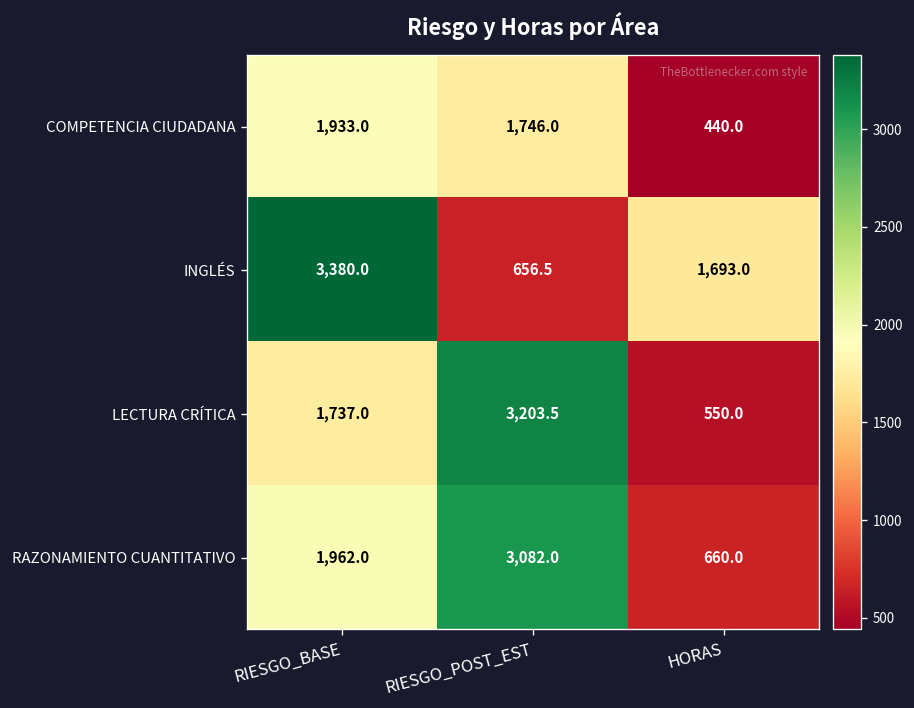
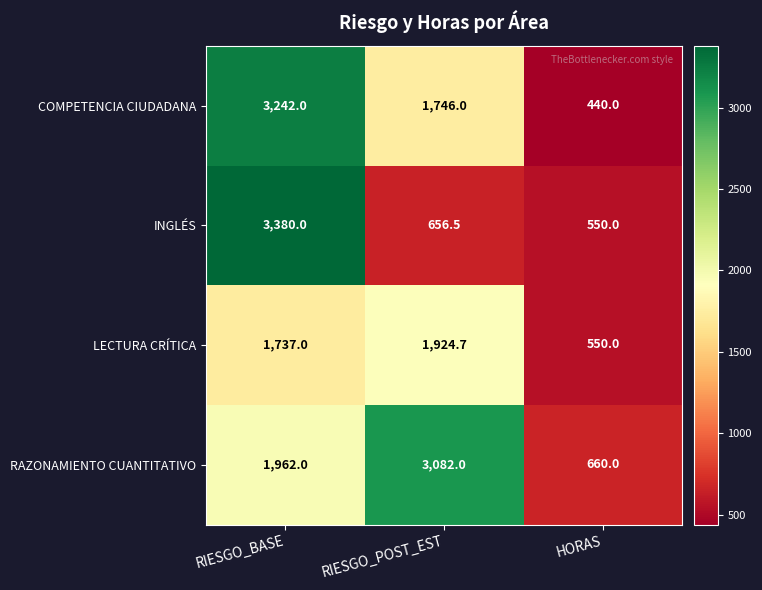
  {
    "COMPETENCIA CIUDADANA": {
-     "RIESGO_BASE": "1,933.0",
+     "RIESGO_BASE": "3,242.0",
      "RIESGO_POST_EST": "1,746.0"
    },
    "INGLÉS": {
      "RIESGO_BASE": "3,380.0",
      "RIESGO_POST_EST": "656.5",
-     "HORAS": "1,693.0"
+     "HORAS": "550.0"
    },
    "LECTURA CRÍTICA": {
      "RIESGO_BASE": "1,737.0",
-     "RIESGO_POST_EST": "3,203.5",
+     "RIESGO_POST_EST": "1,924.7",
      "HORAS": "550.0"
    },
    "RAZONAMIENTO CUANTITATIVO": {
      "RIESGO_BASE": "1,962.0",
      "RIESGO_POST_EST": "3,082.0",
      "HORAS": "660.0"
    }
  }
